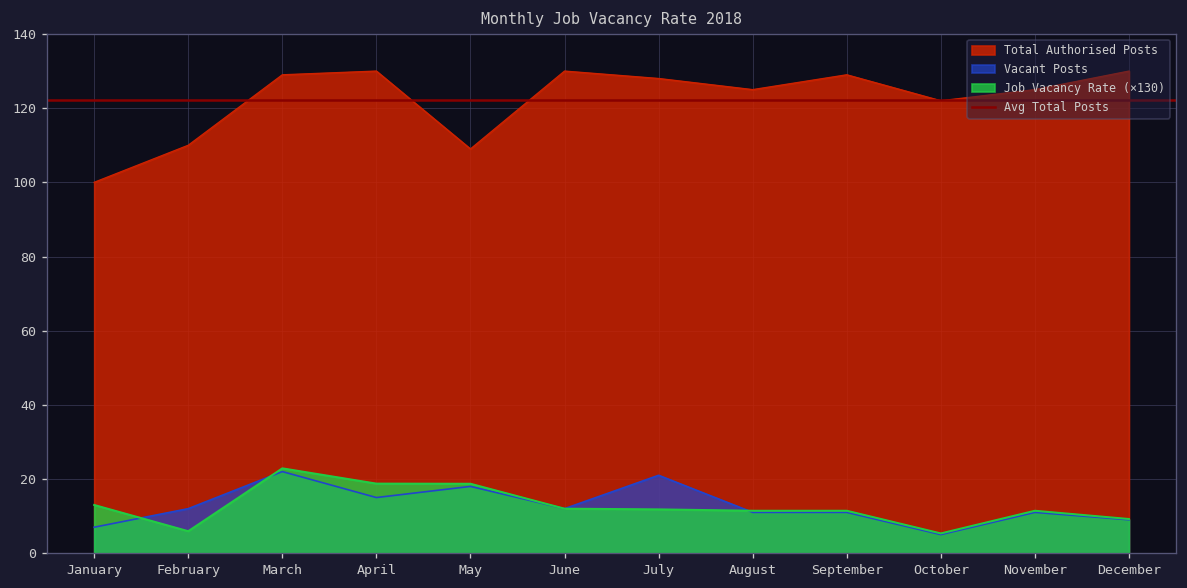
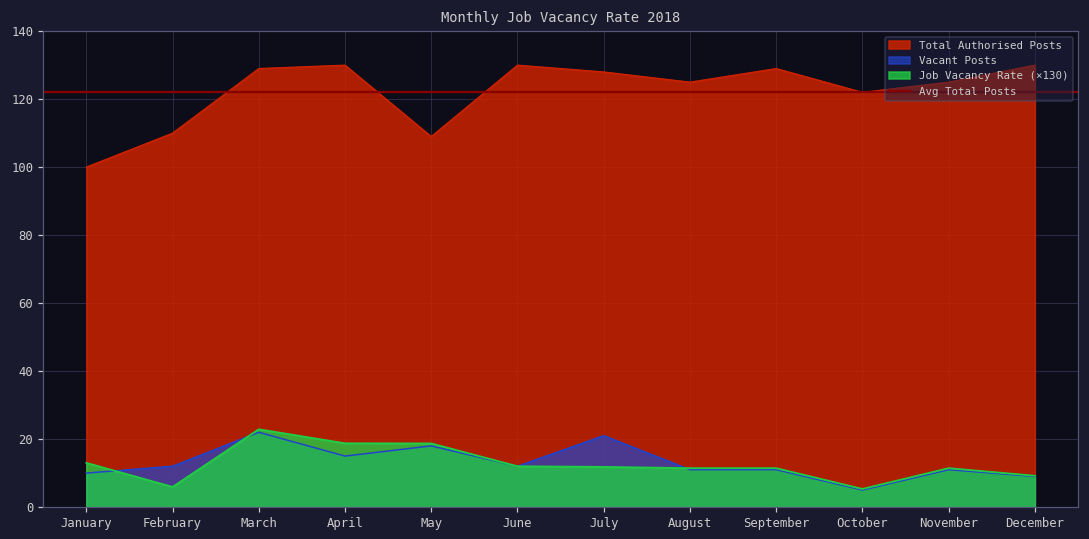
  {
    "Total Authorised Posts": {
      "January": 100,
      "February": 110,
      "March": 129,
      "April": 130,
      "May": 109,
      "June": 130,
      "July": 128,
      "August": 125,
      "September": 129,
      "October": 122
    },
    "Vacant Posts": {
-     "January": 7,
+     "January": 10,
      "February": 12,
      "March": 22,
      "April": 15,
      "July": 21
    },
    "Job Vacancy Rate (×130)": {
      "January": 13,
      "February": 6,
      "March": 23,
      "April": 19,
      "July": 12
    }
  }
